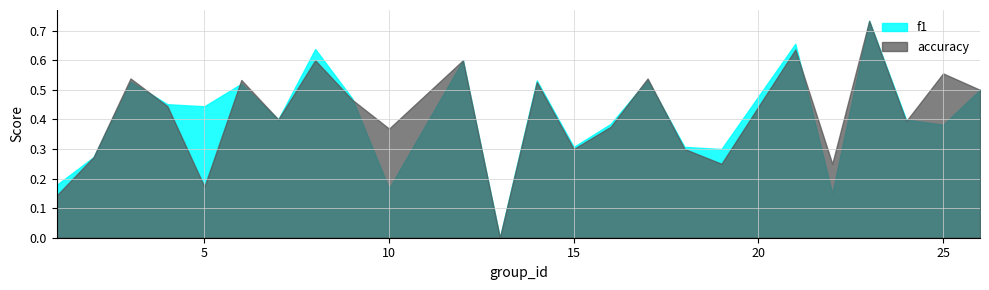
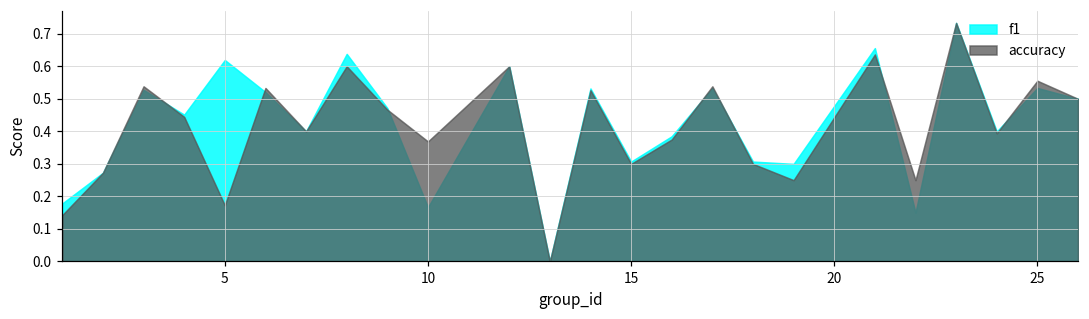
  {
    "f1": {
-     "5": 0.44,
+     "5": 0.62,
      "10": 0.17,
-     "25": 0.38
+     "25": 0.53
    },
    "accuracy": {
      "5": 0.17,
      "10": 0.37,
      "25": 0.56
    }
  }
